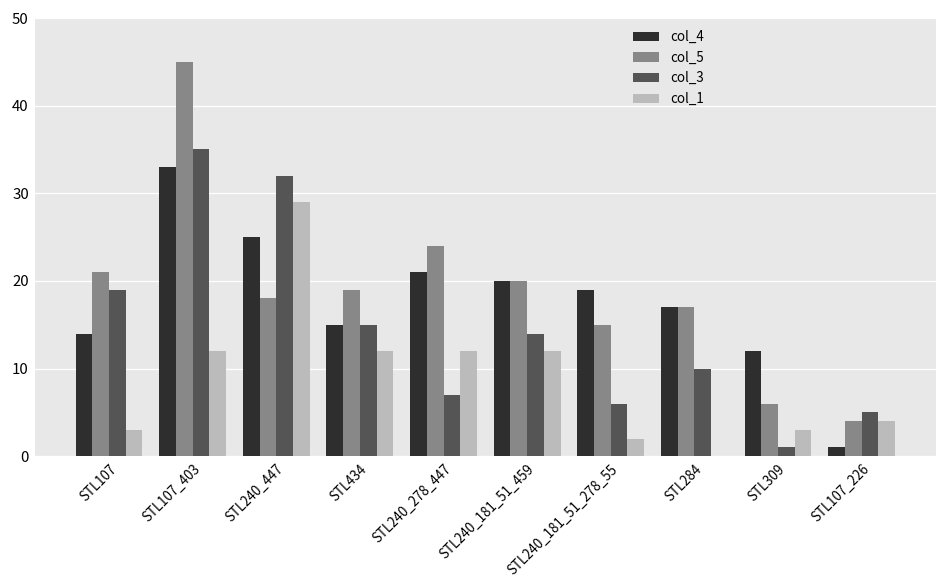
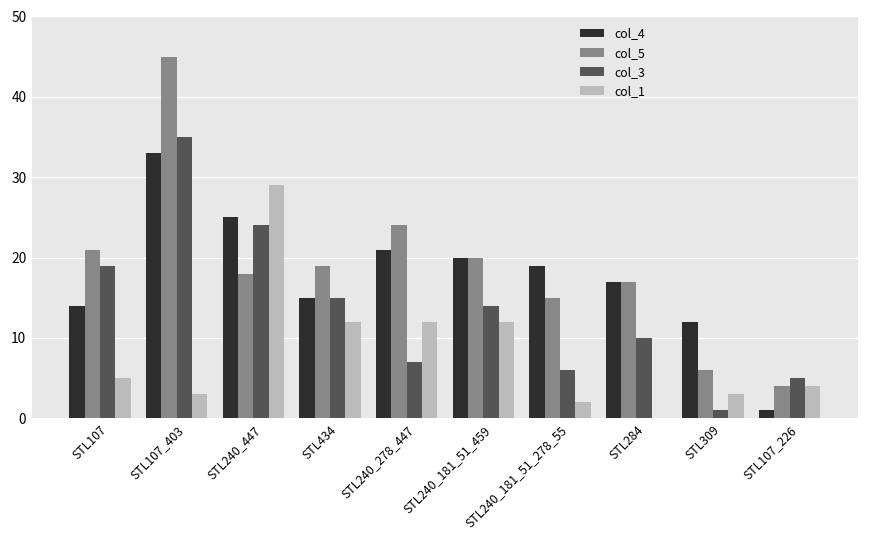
  {
    "col_4": {
      "STL107": 14,
      "STL107_403": 33,
      "STL240_447": 25,
      "STL434": 15,
      "STL240_278_447": 21,
      "STL240_181_51_459": 20,
      "STL240_181_51_278_55": 19,
      "STL284": 17,
      "STL309": 12,
      "STL107_226": 1
    },
    "col_5": {
      "STL107": 21,
      "STL107_403": 45,
      "STL240_447": 18,
      "STL434": 19,
      "STL240_278_447": 24,
      "STL240_181_51_459": 20,
      "STL240_181_51_278_55": 15,
      "STL284": 17,
      "STL309": 6,
      "STL107_226": 4
    },
    "col_3": {
      "STL107": 19,
      "STL107_403": 35,
-     "STL240_447": 32,
+     "STL240_447": 24,
      "STL434": 15,
      "STL240_278_447": 7,
      "STL240_181_51_459": 14,
      "STL240_181_51_278_55": 6,
      "STL284": 10,
      "STL309": 1,
      "STL107_226": 5
    },
    "col_1": {
-     "STL107": 3,
-     "STL107_403": 12,
+     "STL107": 5,
+     "STL107_403": 3,
      "STL240_447": 29,
      "STL434": 12,
      "STL240_278_447": 12,
      "STL240_181_51_459": 12,
      "STL240_181_51_278_55": 2,
      "STL284": 0,
      "STL309": 3,
      "STL107_226": 4
    }
  }
